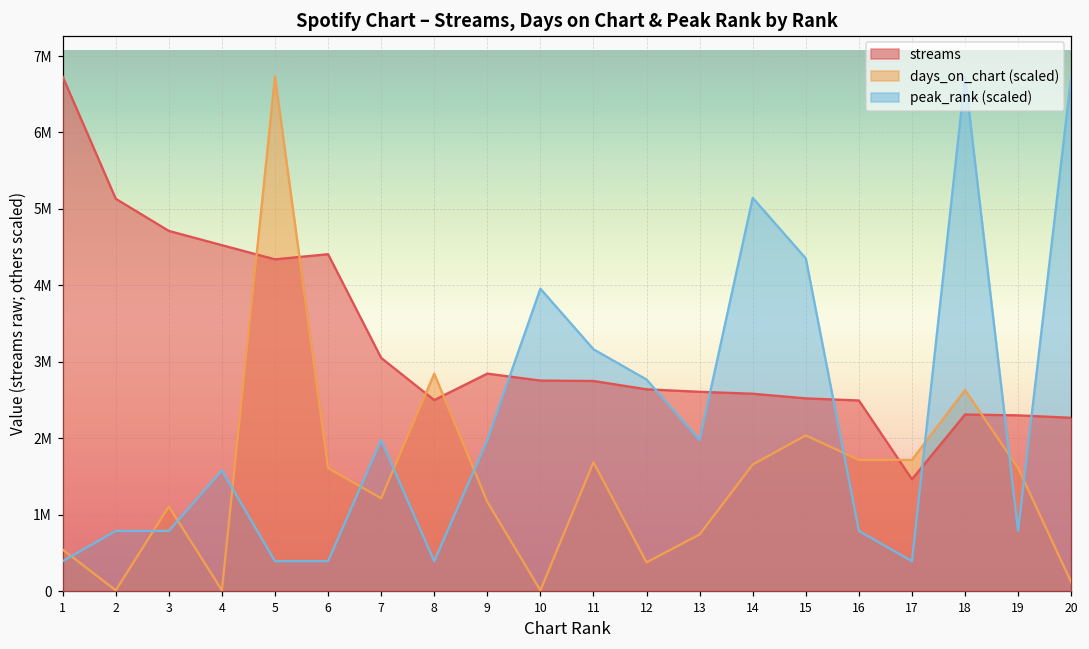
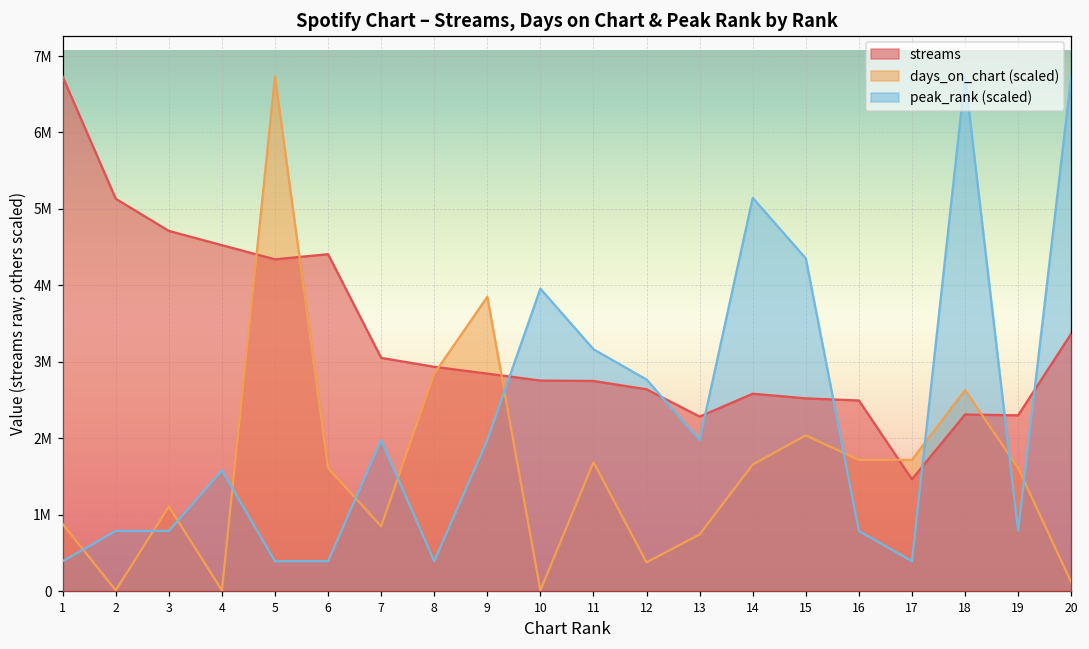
  {
    "streams": {
      "1": 6700000,
      "2": 5100000,
      "3": 4700000,
      "4": 4500000,
      "5": 4300000,
      "6": 4400000,
      "7": 3100000,
-     "8": 2500000,
+     "8": 2900000,
      "9": 2800000,
      "10": 2800000,
      "11": 2800000,
      "12": 2600000,
-     "13": 2600000,
+     "13": 2300000,
      "14": 2600000,
      "15": 2500000,
      "16": 2500000,
      "17": 1500000,
      "18": 2300000,
      "19": 2300000,
-     "20": 2300000
+     "20": 3400000
    },
    "days_on_chart (scaled)": {
-     "1": 500000,
+     "1": 900000,
      "2": 0,
      "3": 1100000,
      "4": 0,
      "5": 6700000,
      "6": 1600000,
-     "7": 1200000,
+     "7": 900000,
      "8": 2800000,
-     "9": 1200000,
+     "9": 3900000,
      "10": 0,
      "11": 1700000,
      "12": 400000,
      "13": 700000,
      "14": 1700000,
      "15": 2000000,
      "16": 1700000,
      "17": 1700000,
      "18": 2600000,
      "19": 1600000,
      "20": 100000
    },
    "peak_rank (scaled)": {
      "1": 400000,
      "2": 800000,
      "3": 800000,
      "4": 1600000,
      "5": 400000,
      "6": 400000,
      "7": 2000000,
      "8": 400000,
      "9": 2000000,
      "10": 4000000,
      "11": 3200000,
      "12": 2800000,
      "13": 2000000,
      "14": 5100000,
      "15": 4400000,
      "16": 800000,
      "17": 400000,
      "19": 800000,
      "20": 6700000
    }
  }
